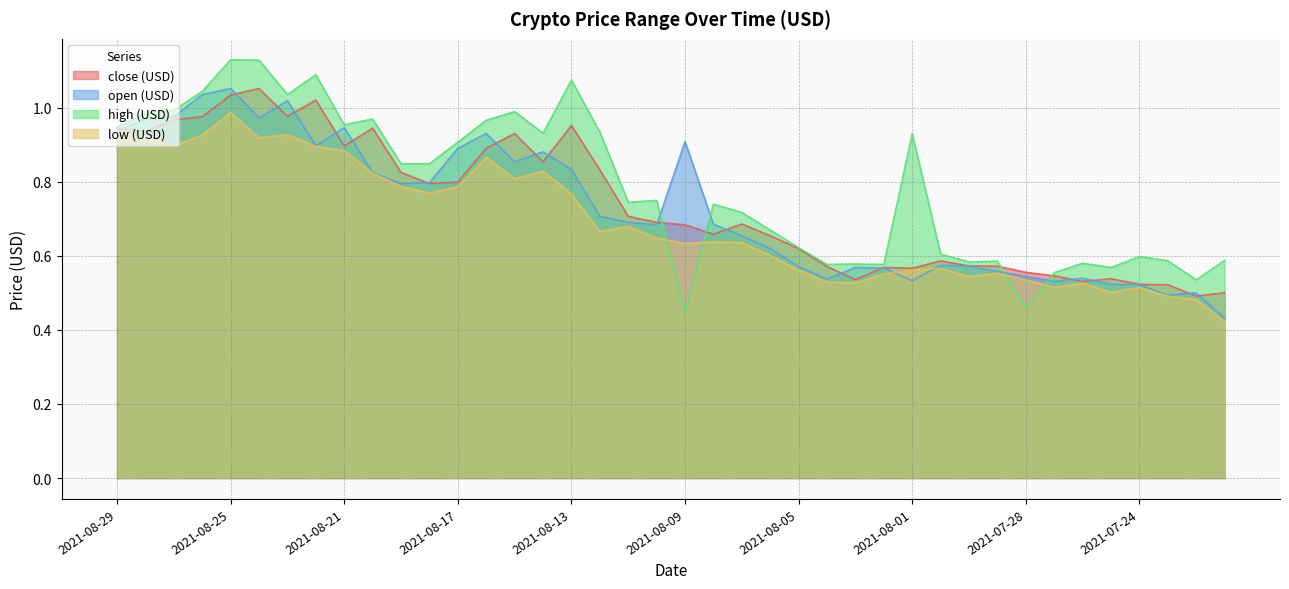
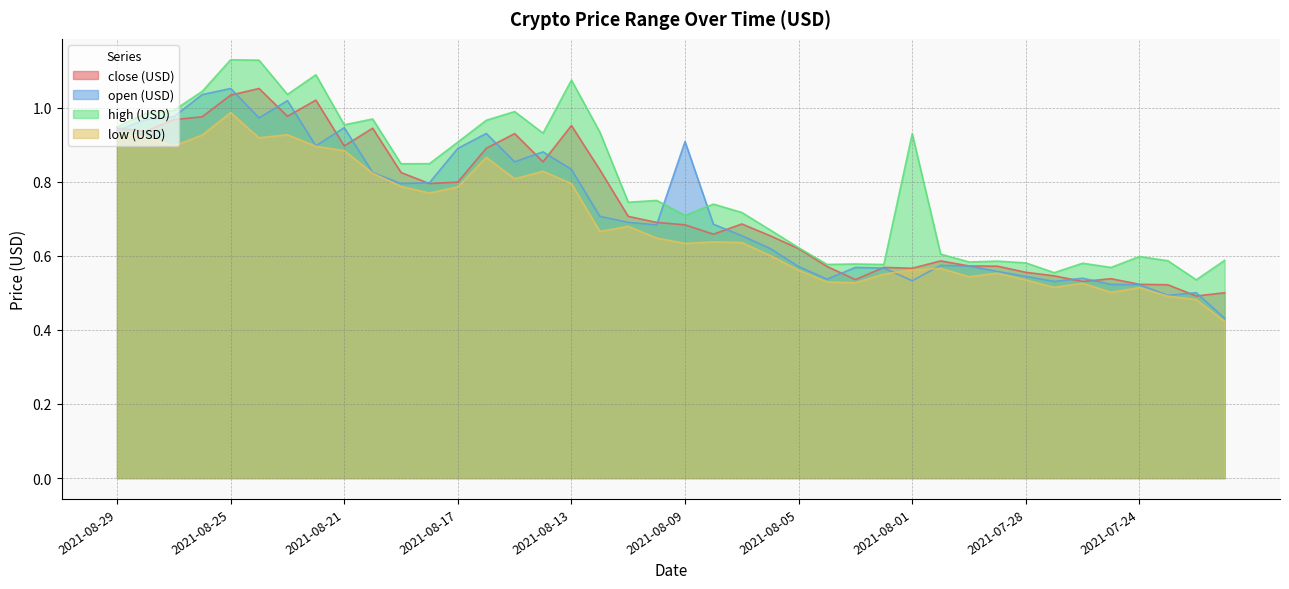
  {
    "close (USD)": {
      "2021-08-25": 1.03,
      "2021-08-21": 0.90,
      "2021-08-17": 0.80,
      "2021-08-13": 0.95,
      "2021-08-09": 0.68,
      "2021-07-28": 0.56
    },
    "open (USD)": {
      "2021-08-25": 1.05,
      "2021-08-21": 0.95,
      "2021-08-17": 0.89,
      "2021-08-13": 0.83,
      "2021-08-09": 0.91,
      "2021-08-05": 0.57,
      "2021-08-01": 0.53,
      "2021-07-28": 0.54
    },
    "high (USD)": {
      "2021-08-25": 1.13,
      "2021-08-21": 0.95,
      "2021-08-17": 0.91,
      "2021-08-13": 1.08,
-     "2021-08-09": 0.45,
+     "2021-08-09": 0.71,
      "2021-08-01": 0.93,
-     "2021-07-28": 0.46,
+     "2021-07-28": 0.58,
      "2021-07-24": 0.60
    },
    "low (USD)": {
      "2021-08-25": 0.99,
      "2021-08-21": 0.88,
      "2021-08-17": 0.79,
-     "2021-08-13": 0.77,
+     "2021-08-13": 0.80,
      "2021-08-09": 0.63,
      "2021-08-05": 0.56,
      "2021-07-28": 0.54,
      "2021-07-24": 0.51
    }
  }
